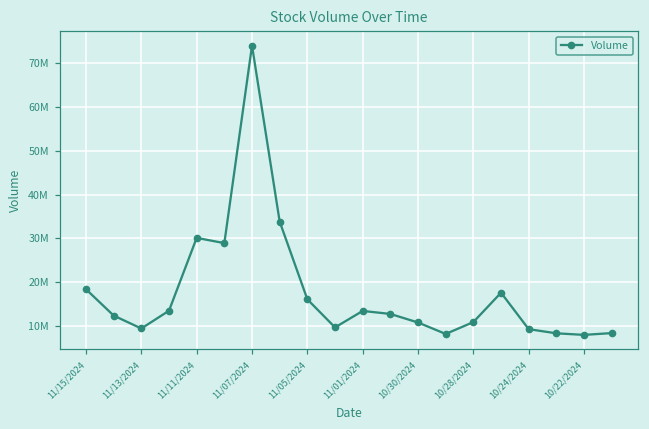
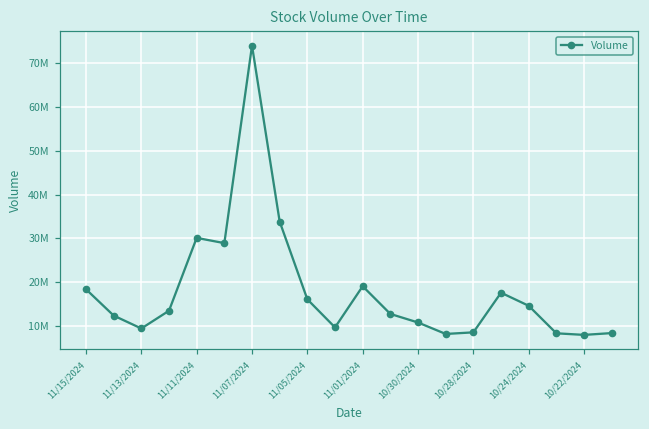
  {
    "11/15/2024": 18000000,
    "11/13/2024": 9000000,
    "11/11/2024": 30000000,
    "11/07/2024": 74000000,
    "11/05/2024": 16000000,
-   "11/01/2024": 13000000,
+   "11/01/2024": 19000000,
    "10/30/2024": 11000000,
-   "10/28/2024": 11000000,
-   "10/24/2024": 9000000,
+   "10/28/2024": 9000000,
+   "10/24/2024": 15000000,
    "10/22/2024": 8000000
  }
